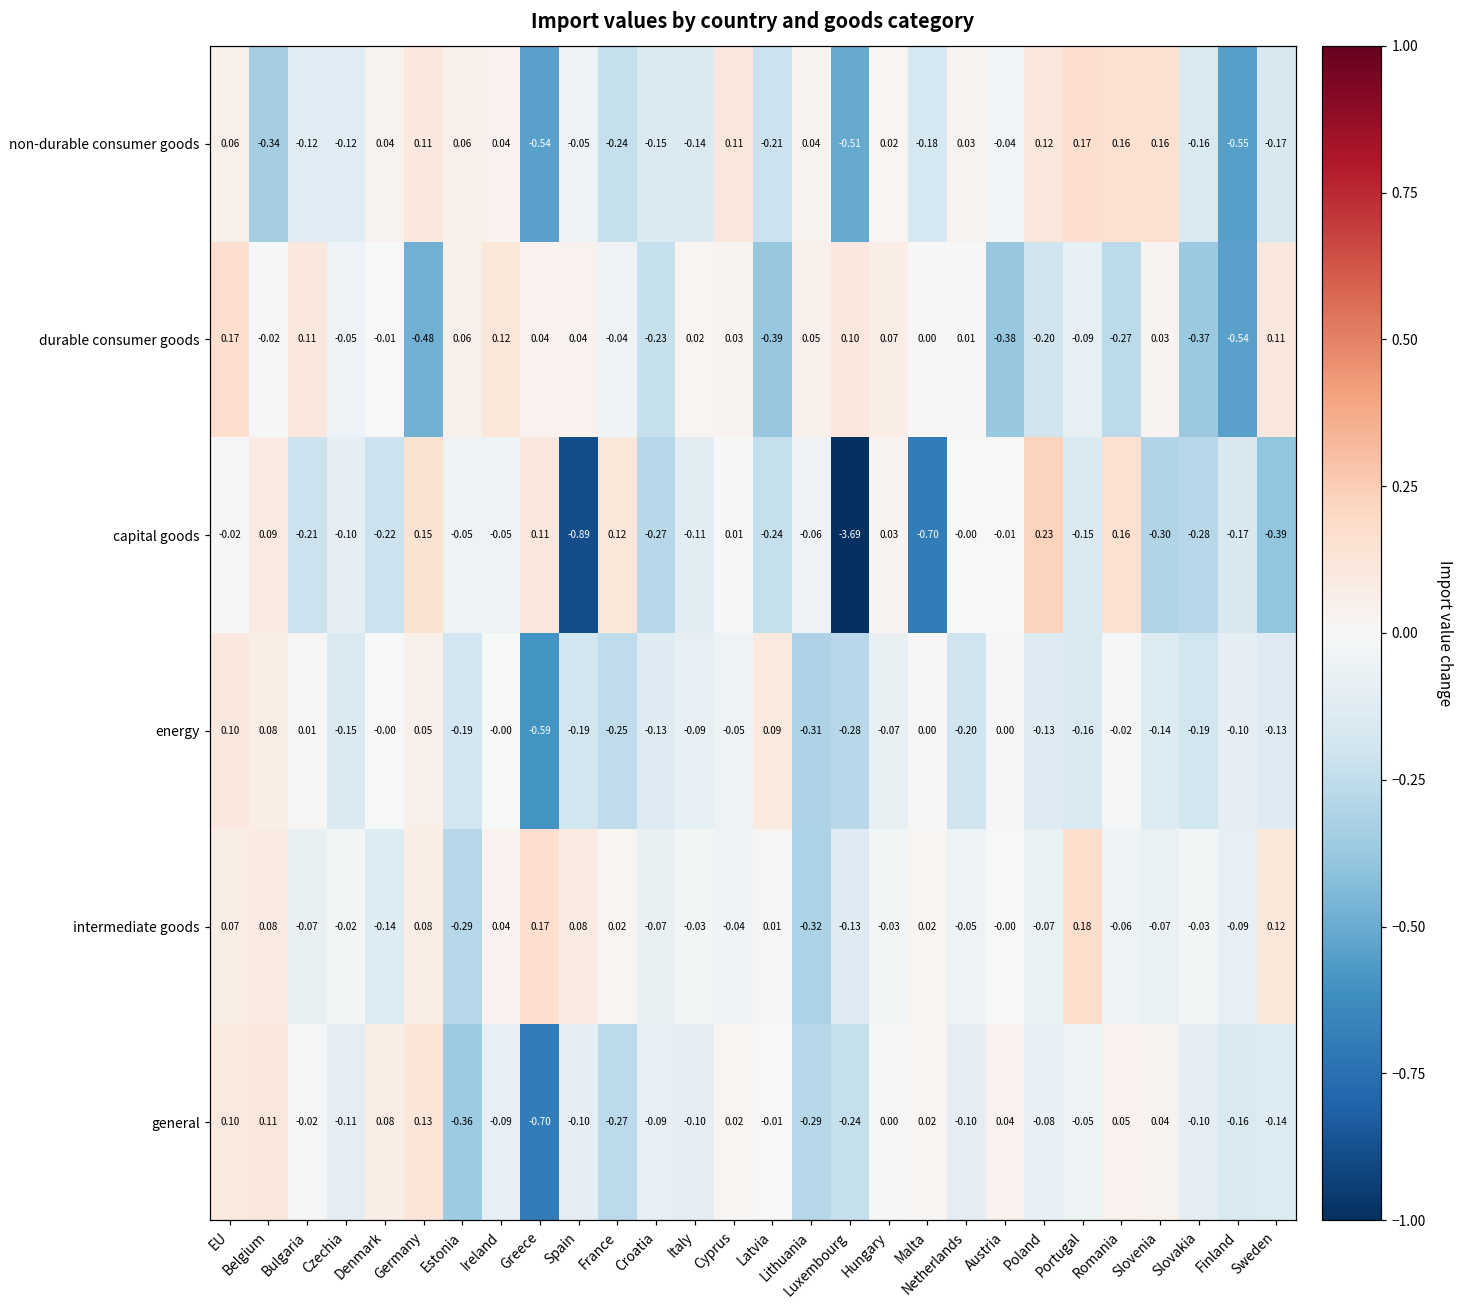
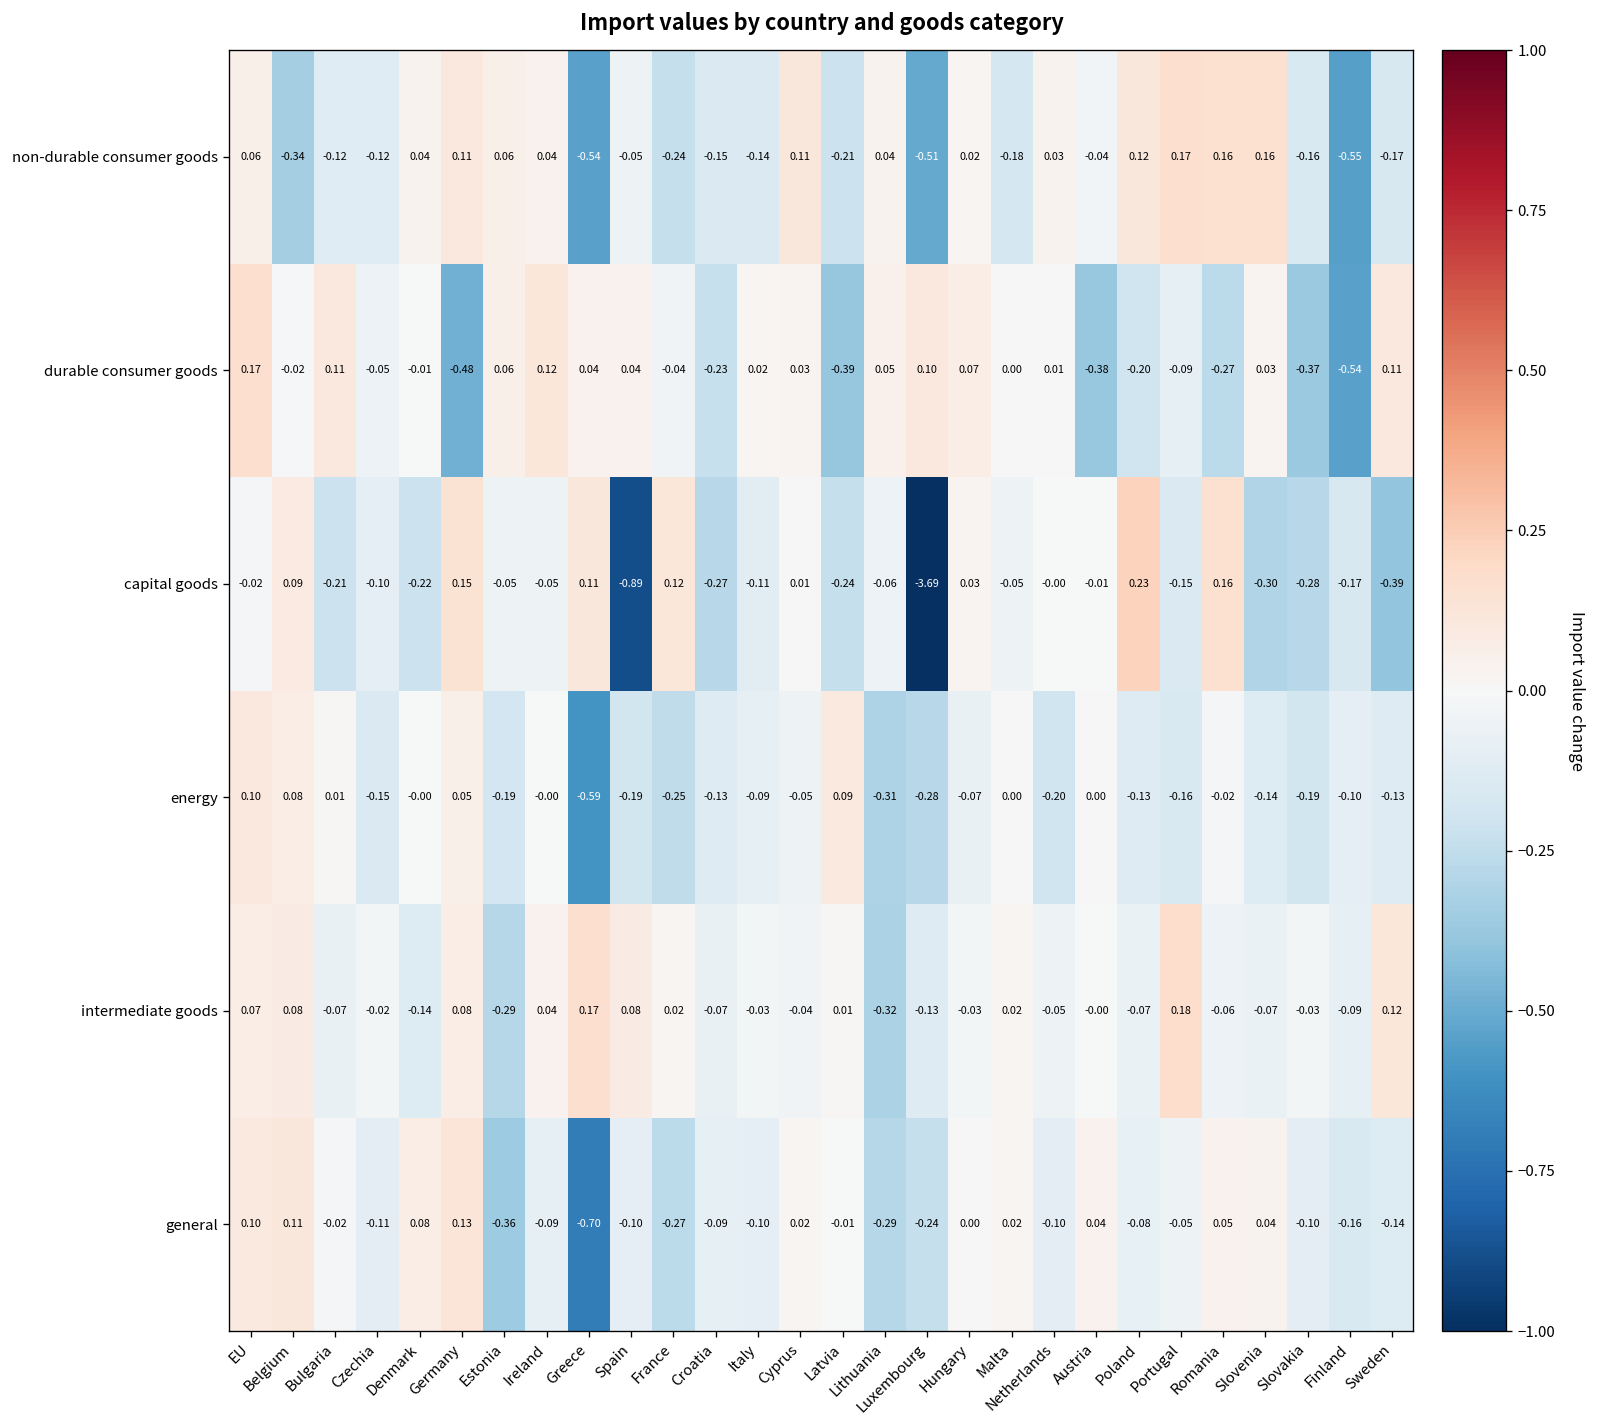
  {
    "non-durable consumer goods": {
      "EU": 0.06,
      "Belgium": -0.34,
      "Bulgaria": -0.12,
      "Czechia": -0.12,
      "Denmark": 0.04,
      "Germany": 0.11,
      "Estonia": 0.06,
      "Ireland": 0.04,
      "Greece": -0.54,
      "Spain": -0.05,
      "France": -0.24,
      "Croatia": -0.15,
      "Italy": -0.14,
      "Cyprus": 0.11,
      "Latvia": -0.21,
      "Lithuania": 0.04,
      "Luxembourg": -0.51,
      "Hungary": 0.02,
      "Malta": -0.18,
      "Netherlands": 0.03,
      "Austria": -0.04,
      "Poland": 0.12,
      "Portugal": 0.17,
      "Romania": 0.16,
      "Slovenia": 0.16,
      "Slovakia": -0.16,
      "Finland": -0.55,
      "Sweden": -0.17
    },
    "durable consumer goods": {
      "EU": 0.17,
      "Belgium": -0.02,
      "Bulgaria": 0.11,
      "Czechia": -0.05,
      "Denmark": -0.01,
      "Germany": -0.48,
      "Estonia": 0.06,
      "Ireland": 0.12,
      "Greece": 0.04,
      "Spain": 0.04,
      "France": -0.04,
      "Croatia": -0.23,
      "Italy": 0.02,
      "Cyprus": 0.03,
      "Latvia": -0.39,
      "Lithuania": 0.05,
      "Luxembourg": 0.10,
      "Hungary": 0.07,
      "Malta": 0.00,
      "Netherlands": 0.01,
      "Austria": -0.38,
      "Poland": -0.20,
      "Portugal": -0.09,
      "Romania": -0.27,
      "Slovenia": 0.03,
      "Slovakia": -0.37,
      "Finland": -0.54,
      "Sweden": 0.11
    },
    "capital goods": {
      "EU": -0.02,
      "Belgium": 0.09,
      "Bulgaria": -0.21,
      "Czechia": -0.10,
      "Denmark": -0.22,
      "Germany": 0.15,
      "Estonia": -0.05,
      "Ireland": -0.05,
      "Greece": 0.11,
      "Spain": -0.89,
      "France": 0.12,
      "Croatia": -0.27,
      "Italy": -0.11,
      "Cyprus": 0.01,
      "Latvia": -0.24,
      "Lithuania": -0.06,
      "Luxembourg": -3.69,
      "Hungary": 0.03,
-     "Malta": -0.70,
+     "Malta": -0.05,
      "Netherlands": -0.00,
      "Austria": -0.01,
      "Poland": 0.23,
      "Portugal": -0.15,
      "Romania": 0.16,
      "Slovenia": -0.30,
      "Slovakia": -0.28,
      "Finland": -0.17,
      "Sweden": -0.39
    },
    "energy": {
      "EU": 0.10,
      "Belgium": 0.08,
      "Bulgaria": 0.01,
      "Czechia": -0.15,
      "Denmark": -0.00,
      "Germany": 0.05,
      "Estonia": -0.19,
      "Ireland": -0.00,
      "Greece": -0.59,
      "Spain": -0.19,
      "France": -0.25,
      "Croatia": -0.13,
      "Italy": -0.09,
      "Cyprus": -0.05,
      "Latvia": 0.09,
      "Lithuania": -0.31,
      "Luxembourg": -0.28,
      "Hungary": -0.07,
      "Malta": 0.00,
      "Netherlands": -0.20,
      "Austria": 0.00,
      "Poland": -0.13,
      "Portugal": -0.16,
      "Romania": -0.02,
      "Slovenia": -0.14,
      "Slovakia": -0.19,
      "Finland": -0.10,
      "Sweden": -0.13
    },
    "intermediate goods": {
      "EU": 0.07,
      "Belgium": 0.08,
      "Bulgaria": -0.07,
      "Czechia": -0.02,
      "Denmark": -0.14,
      "Germany": 0.08,
      "Estonia": -0.29,
      "Ireland": 0.04,
      "Greece": 0.17,
      "Spain": 0.08,
      "France": 0.02,
      "Croatia": -0.07,
      "Italy": -0.03,
      "Cyprus": -0.04,
      "Latvia": 0.01,
      "Lithuania": -0.32,
      "Luxembourg": -0.13,
      "Hungary": -0.03,
      "Malta": 0.02,
      "Netherlands": -0.05,
      "Austria": -0.00,
      "Poland": -0.07,
      "Portugal": 0.18,
      "Romania": -0.06,
      "Slovenia": -0.07,
      "Slovakia": -0.03,
      "Finland": -0.09,
      "Sweden": 0.12
    },
    "general": {
      "EU": 0.10,
      "Belgium": 0.11,
      "Bulgaria": -0.02,
      "Czechia": -0.11,
      "Denmark": 0.08,
      "Germany": 0.13,
      "Estonia": -0.36,
      "Ireland": -0.09,
      "Greece": -0.70,
      "Spain": -0.10,
      "France": -0.27,
      "Croatia": -0.09,
      "Italy": -0.10,
      "Cyprus": 0.02,
      "Latvia": -0.01,
      "Lithuania": -0.29,
      "Luxembourg": -0.24,
      "Hungary": 0.00,
      "Malta": 0.02,
      "Netherlands": -0.10,
      "Austria": 0.04,
      "Poland": -0.08,
      "Portugal": -0.05,
      "Romania": 0.05,
      "Slovenia": 0.04,
      "Slovakia": -0.10,
      "Finland": -0.16,
      "Sweden": -0.14
    }
  }
